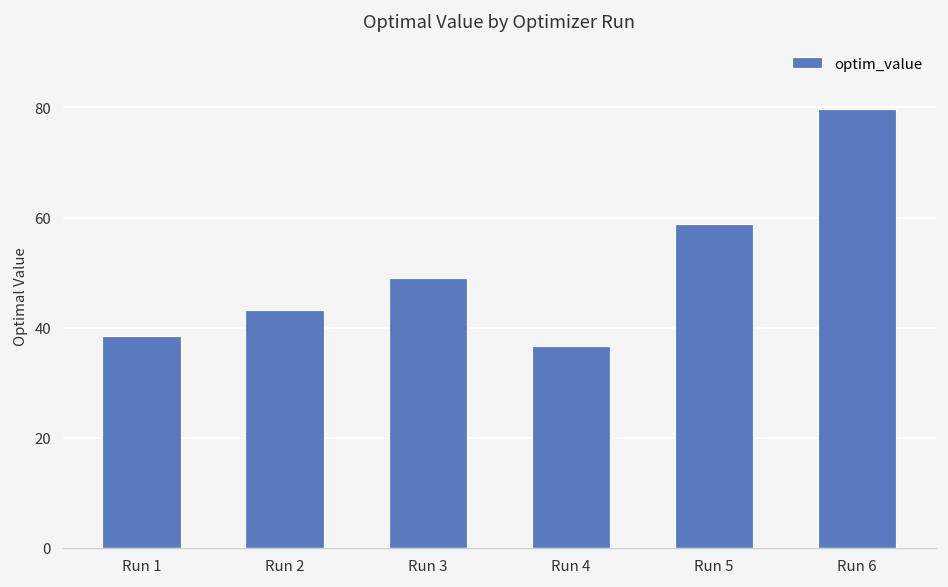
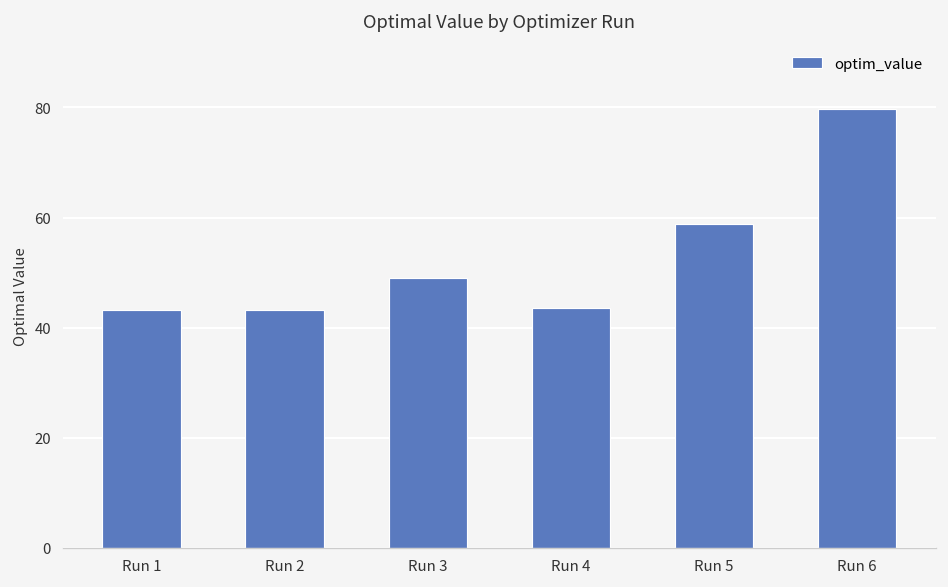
  {
-   "Run 1": 38,
+   "Run 1": 43,
    "Run 2": 43,
    "Run 3": 49,
-   "Run 4": 37,
+   "Run 4": 44,
    "Run 5": 59,
    "Run 6": 80
  }
